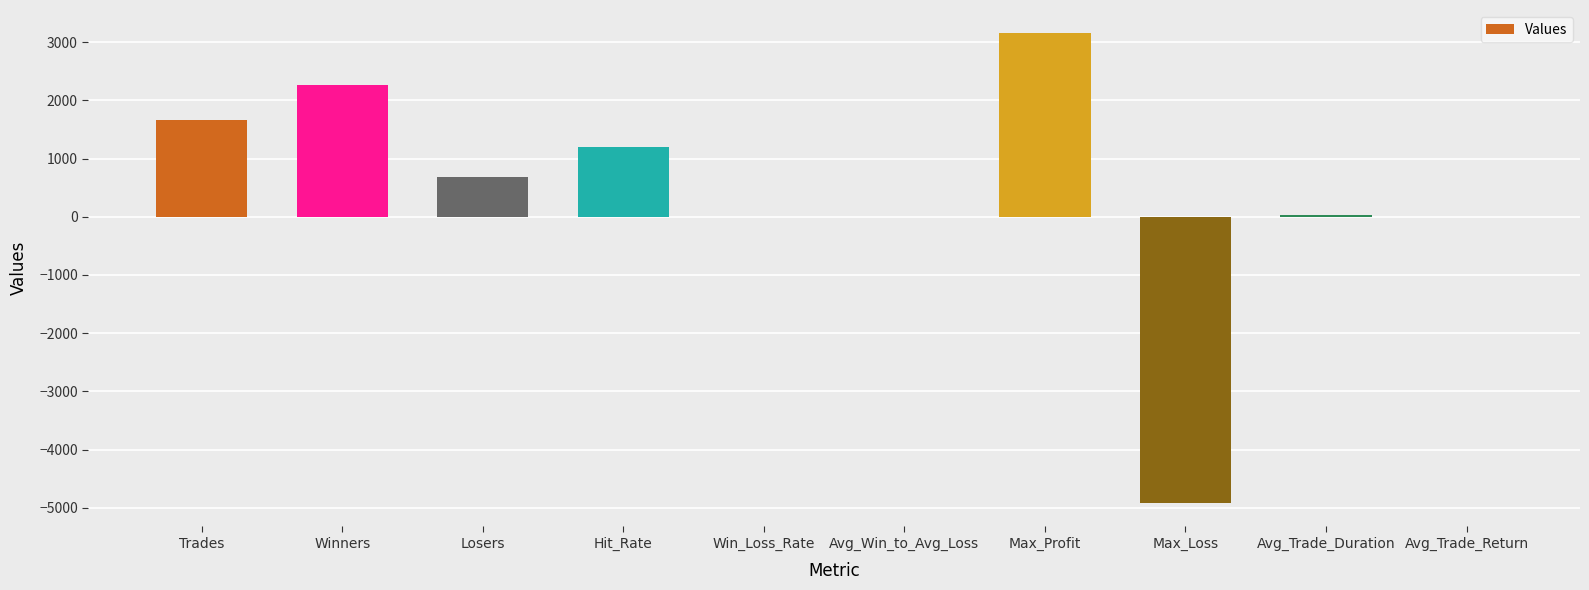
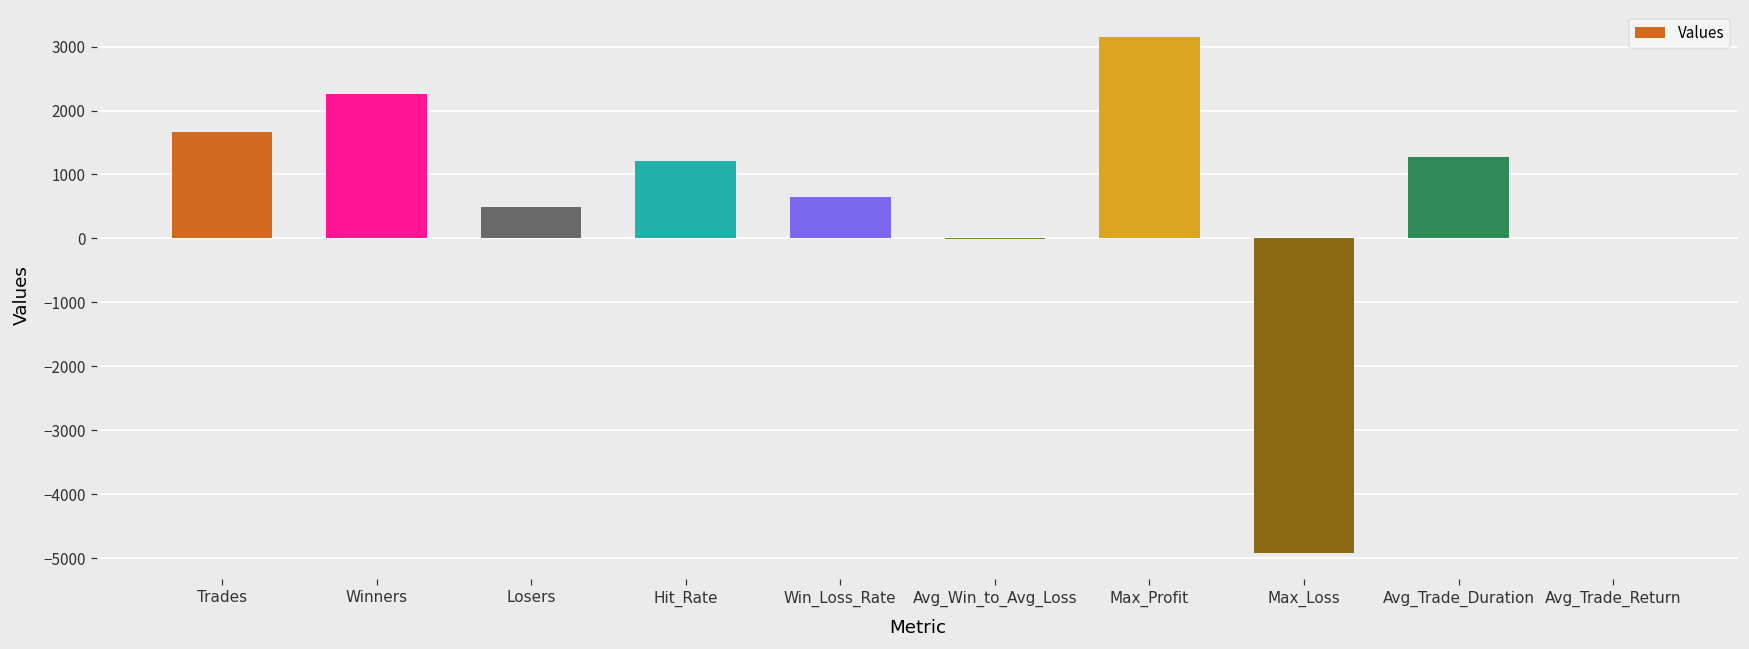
  {
    "Trades": 1700,
    "Winners": 2300,
-   "Losers": 700,
+   "Losers": 500,
    "Hit_Rate": 1200,
-   "Win_Loss_Rate": 0,
+   "Win_Loss_Rate": 700,
    "Max_Profit": 3200,
    "Max_Loss": -4900,
-   "Avg_Trade_Duration": 0
+   "Avg_Trade_Duration": 1300
  }
